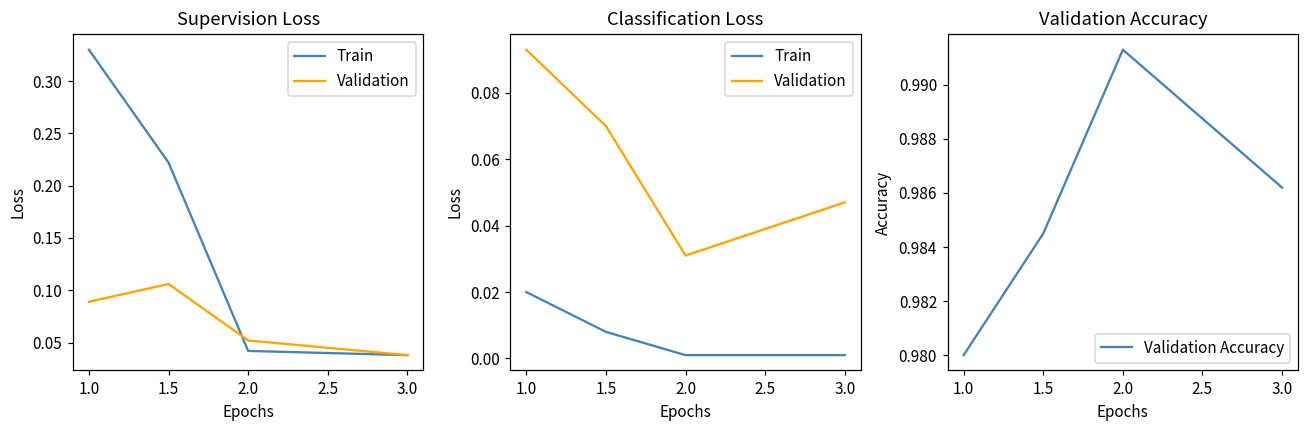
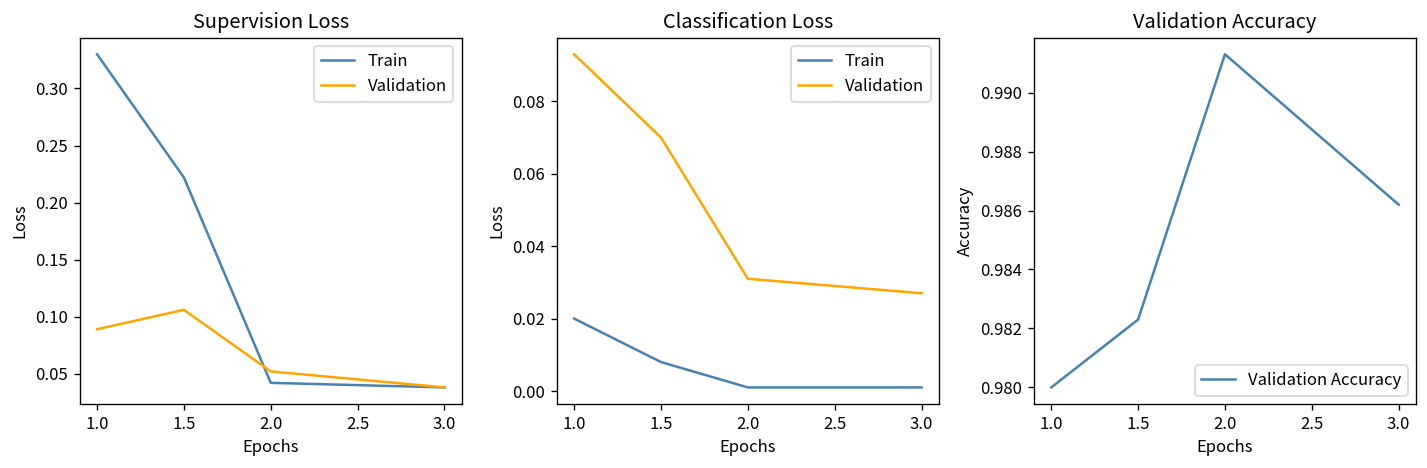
  {
    "Supervision Loss": {
      "Train": {
        "1.0": 0.33,
        "1.5": 0.22,
        "2.0": 0.04
      },
      "Validation": {
        "1.0": 0.09,
        "1.5": 0.11,
        "2.0": 0.05
      }
    },
    "Classification Loss": {
      "Train": {
        "1.0": 0.020,
        "1.5": 0.008,
        "2.0": 0.001,
        "3.0": 0.001
      },
      "Validation": {
        "1.0": 0.093,
        "1.5": 0.070,
        "2.0": 0.031,
-       "3.0": 0.047
+       "3.0": 0.027
      }
    },
    "Validation Accuracy": {
      "1.0": 0.9800,
-     "1.5": 0.9845,
+     "1.5": 0.9823,
      "2.0": 0.9913,
      "3.0": 0.9862
    }
  }
